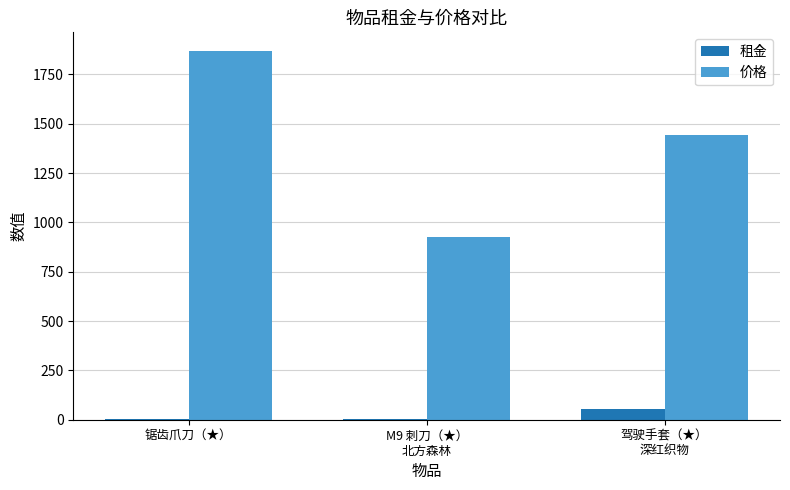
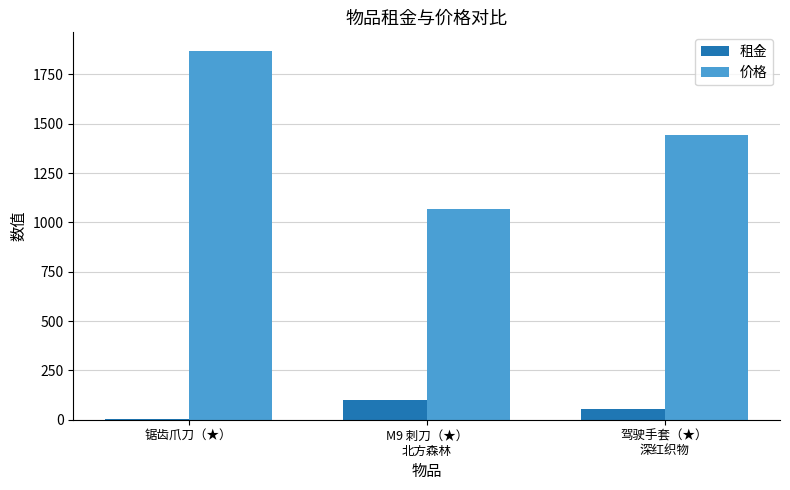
  {
    "租金": {
-     "M9 刺刀（★） 北方森林": 0,
+     "M9 刺刀（★） 北方森林": 100,
      "驾驶手套（★） 深红织物": 50
    },
    "价格": {
      "锯齿爪刀（★）": 1870,
-     "M9 刺刀（★） 北方森林": 930,
+     "M9 刺刀（★） 北方森林": 1070,
      "驾驶手套（★） 深红织物": 1440
    }
  }
